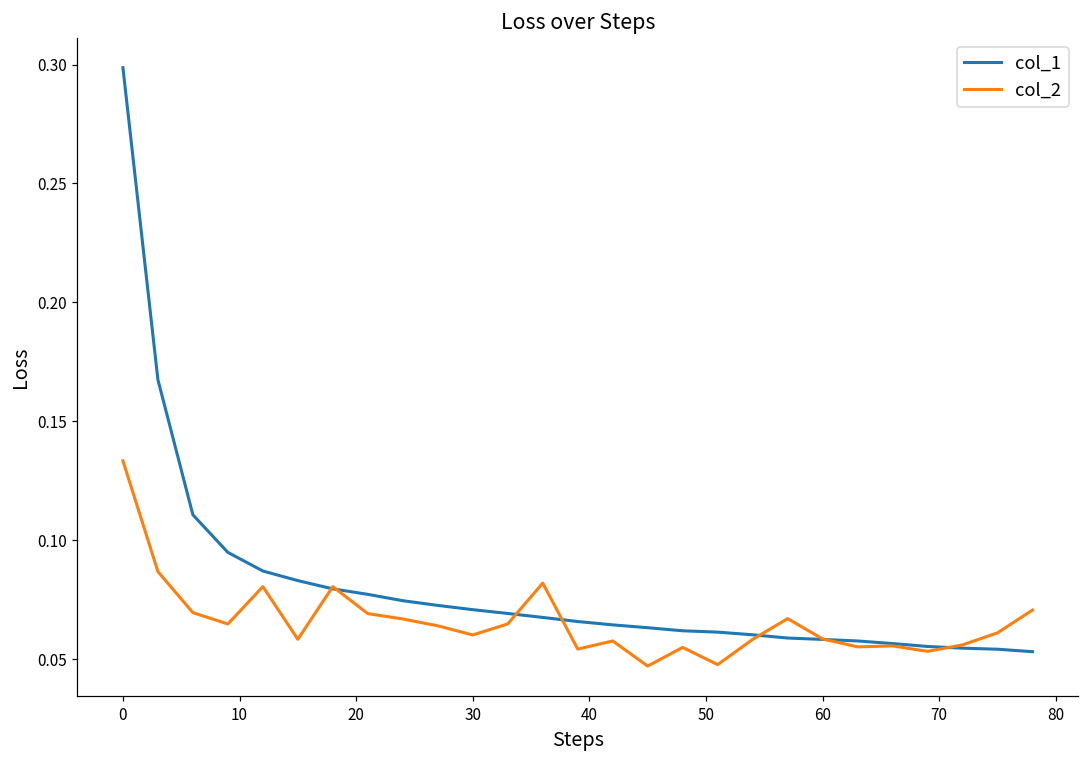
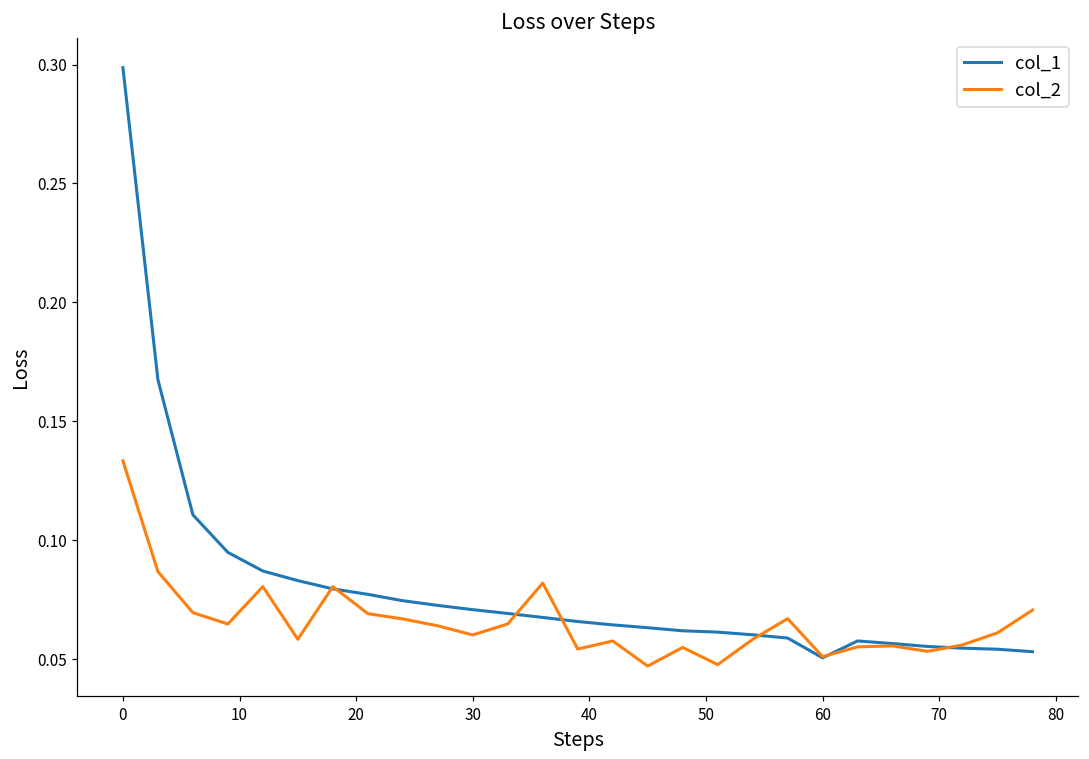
  {
    "col_1": {
      "0": 0.299,
      "30": 0.071,
-     "60": 0.058
+     "60": 0.051
    },
    "col_2": {
      "0": 0.133,
      "30": 0.060,
-     "60": 0.059
+     "60": 0.051
    }
  }
